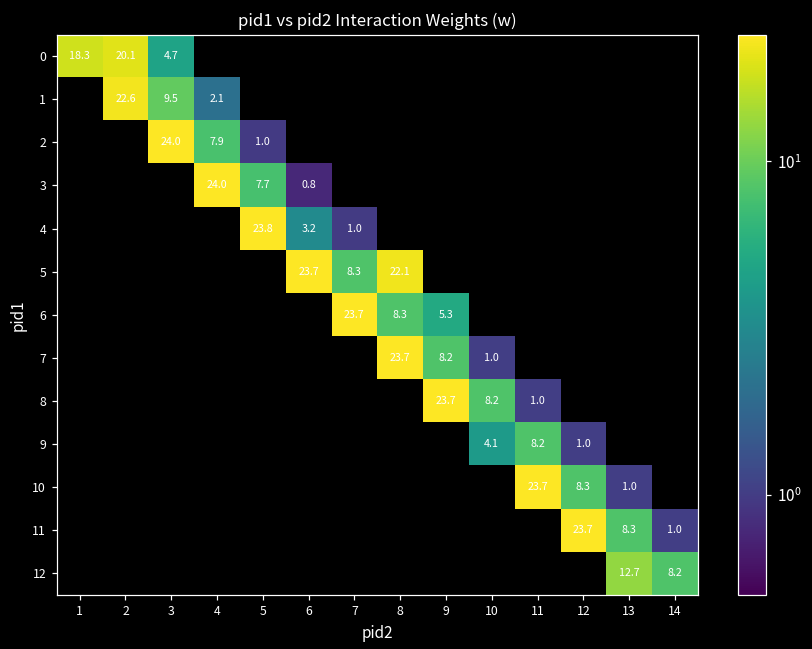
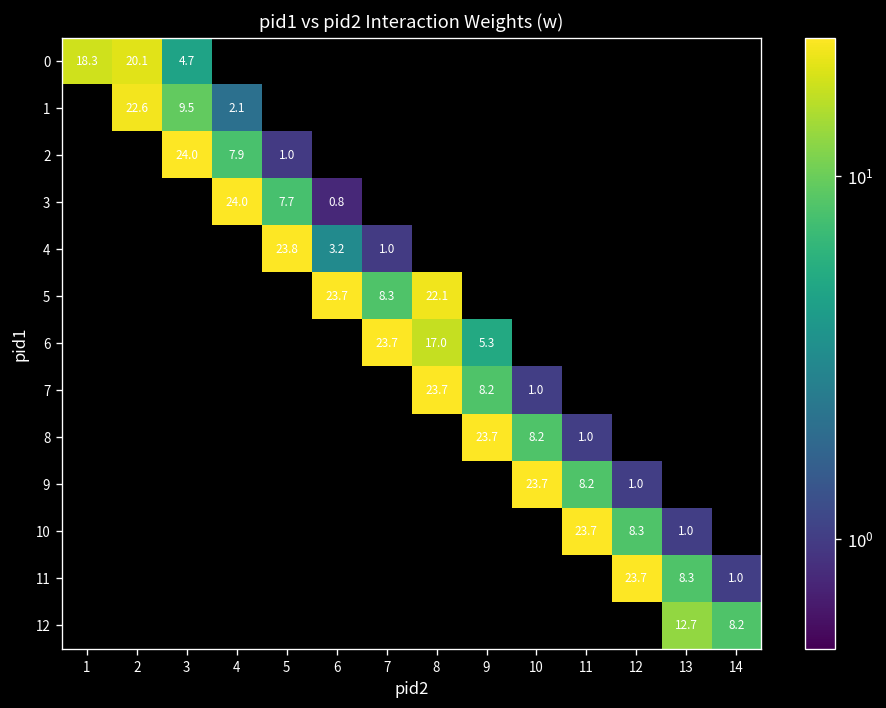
  {
    "0": {
      "1": 18.3,
      "2": 20.1,
      "3": 4.7
    },
    "1": {
      "2": 22.6,
      "3": 9.5,
      "4": 2.1
    },
    "2": {
      "3": 24.0,
      "4": 7.9,
      "5": 1.0
    },
    "3": {
      "4": 24.0,
      "5": 7.7,
      "6": 0.8
    },
    "4": {
      "5": 23.8,
      "6": 3.2,
      "7": 1.0
    },
    "5": {
      "6": 23.7,
      "7": 8.3,
      "8": 22.1
    },
    "6": {
      "7": 23.7,
-     "8": 8.3,
+     "8": 17.0,
      "9": 5.3
    },
    "7": {
      "8": 23.7,
      "9": 8.2,
      "10": 1.0
    },
    "8": {
      "9": 23.7,
      "10": 8.2,
      "11": 1.0
    },
    "9": {
-     "10": 4.1,
+     "10": 23.7,
      "11": 8.2,
      "12": 1.0
    },
    "10": {
      "11": 23.7,
      "12": 8.3,
      "13": 1.0
    },
    "11": {
      "12": 23.7,
      "13": 8.3,
      "14": 1.0
    },
    "12": {
      "13": 12.7,
      "14": 8.2
    }
  }
